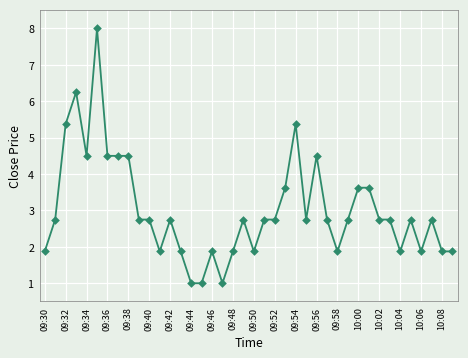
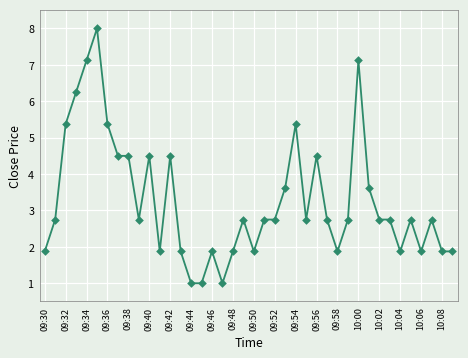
  {
    "09:30": 1.9,
    "09:32": 5.4,
-   "09:34": 4.5,
-   "09:36": 4.5,
+   "09:34": 7.1,
+   "09:36": 5.4,
    "09:38": 4.5,
-   "09:40": 2.7,
-   "09:42": 2.7,
+   "09:40": 4.5,
+   "09:42": 4.5,
    "09:44": 1.0,
    "09:46": 1.9,
    "09:48": 1.9,
    "09:50": 1.9,
    "09:52": 2.7,
    "09:54": 5.4,
    "09:56": 4.5,
    "09:58": 1.9,
-   "10:00": 3.6,
+   "10:00": 7.1,
    "10:02": 2.7,
    "10:04": 1.9,
    "10:06": 1.9,
    "10:08": 1.9
  }
